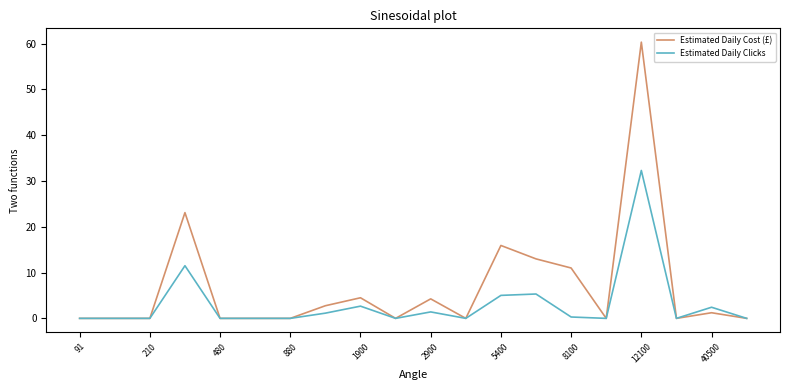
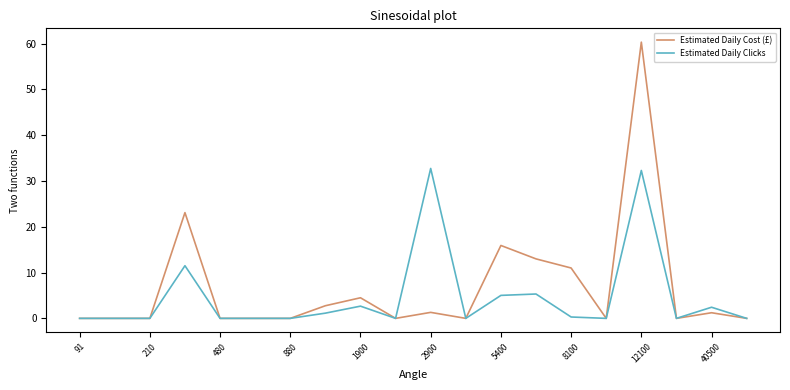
  {
    "Estimated Daily Cost (£)": {
      "1900": 5,
-     "2900": 4,
+     "2900": 1,
      "5400": 16,
      "8100": 11,
      "12100": 60,
      "40500": 1
    },
    "Estimated Daily Clicks": {
      "1900": 3,
-     "2900": 1,
+     "2900": 33,
      "5400": 5,
      "8100": 0,
      "12100": 32,
      "40500": 2
    }
  }
